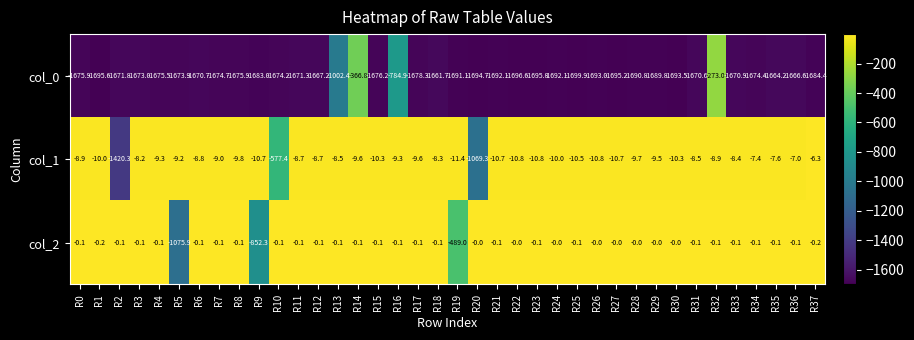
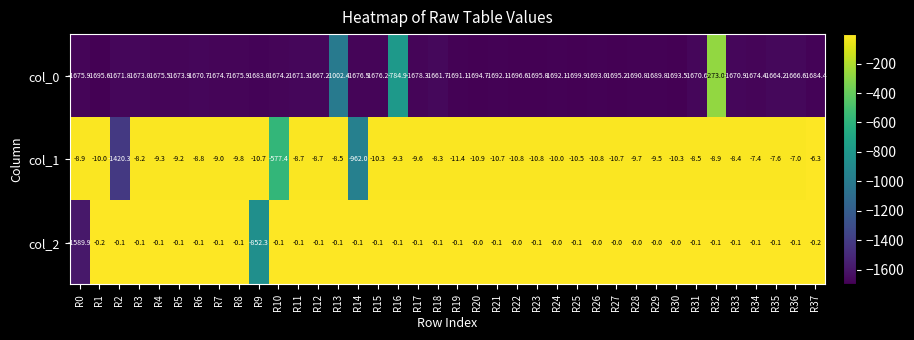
  {
    "col_0": {
      "R0": -1675.9,
      "R4": -1675.5,
-     "R14": -366.8,
+     "R14": -1676.5,
      "R16": -784.9,
      "R19": -1691.1,
      "R20": -1694.7,
      "R22": -1696.6,
      "R25": -1699.9,
      "R26": -1693.0,
      "R31": -1670.6,
      "R32": -273.0,
      "R37": -1684.4
    },
    "col_1": {
      "R0": -8.9,
      "R1": -10.0,
      "R2": -1420.3,
      "R3": -8.2,
      "R4": -9.3,
      "R5": -9.2,
      "R6": -8.8,
      "R7": -9.0,
      "R8": -9.8,
      "R9": -10.7,
      "R10": -577.4,
      "R11": -8.7,
      "R12": -8.7,
      "R13": -8.5,
-     "R14": -9.6,
+     "R14": -962.0,
      "R15": -10.3,
      "R16": -9.3,
      "R17": -9.6,
      "R18": -8.3,
      "R19": -11.4,
-     "R20": -1069.3,
+     "R20": -10.9,
      "R21": -10.7,
      "R22": -10.8,
      "R23": -10.8,
      "R24": -10.0,
      "R25": -10.5,
      "R26": -10.8,
      "R27": -10.7,
      "R28": -9.7,
      "R29": -9.5,
      "R30": -10.3,
      "R31": -8.5,
      "R32": -8.9,
      "R33": -8.4,
      "R34": -7.4,
      "R35": -7.6,
      "R36": -7.0,
      "R37": -6.3
    },
    "col_2": {
-     "R0": -0.1,
+     "R0": -1589.9,
      "R1": -0.2,
      "R2": -0.1,
      "R3": -0.1,
      "R4": -0.1,
-     "R5": -1075.9,
+     "R5": -0.1,
      "R6": -0.1,
      "R7": -0.1,
      "R8": -0.1,
      "R9": -852.3,
      "R10": -0.1,
      "R11": -0.1,
      "R12": -0.1,
      "R13": -0.1,
      "R14": -0.1,
      "R15": -0.1,
      "R16": -0.1,
      "R17": -0.1,
      "R18": -0.1,
-     "R19": -489.0,
+     "R19": -0.1,
      "R20": -0.0,
      "R21": -0.1,
      "R22": -0.0,
      "R23": -0.1,
      "R24": -0.0,
      "R25": -0.1,
      "R26": -0.0,
      "R27": -0.0,
      "R28": -0.0,
      "R29": -0.0,
      "R30": -0.0,
      "R31": -0.1,
      "R32": -0.1,
      "R33": -0.1,
      "R34": -0.1,
      "R35": -0.1,
      "R36": -0.1,
      "R37": -0.2
    }
  }
